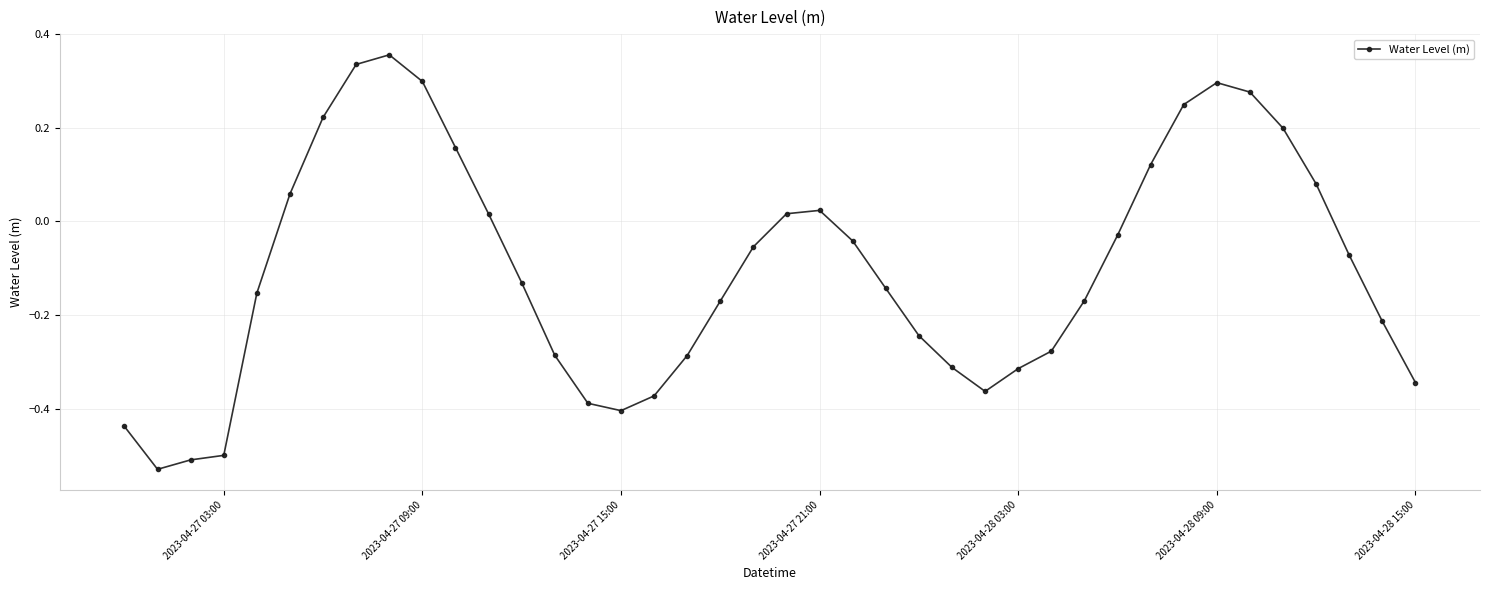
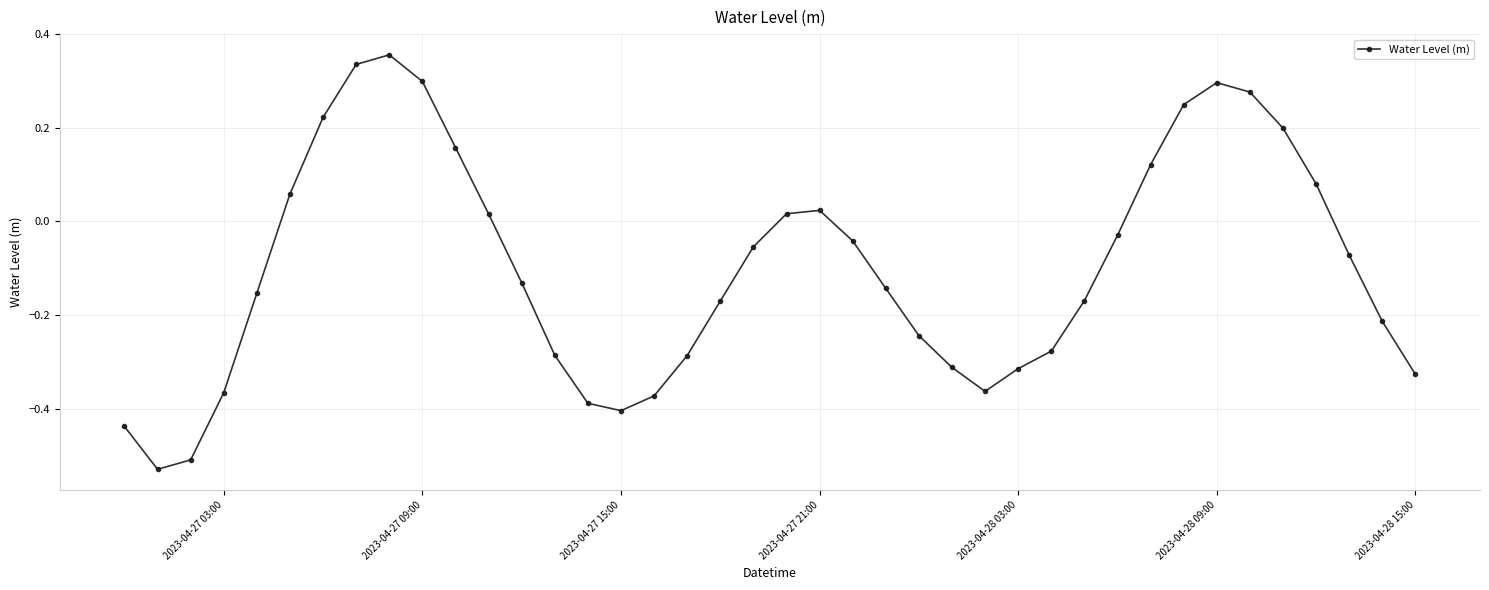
  {
-   "2023-04-27 03:00": -0.50,
+   "2023-04-27 03:00": -0.37,
    "2023-04-27 09:00": 0.30,
    "2023-04-27 15:00": -0.40,
    "2023-04-27 21:00": 0.02,
    "2023-04-28 03:00": -0.31,
    "2023-04-28 09:00": 0.30,
-   "2023-04-28 15:00": -0.34
+   "2023-04-28 15:00": -0.33
  }
